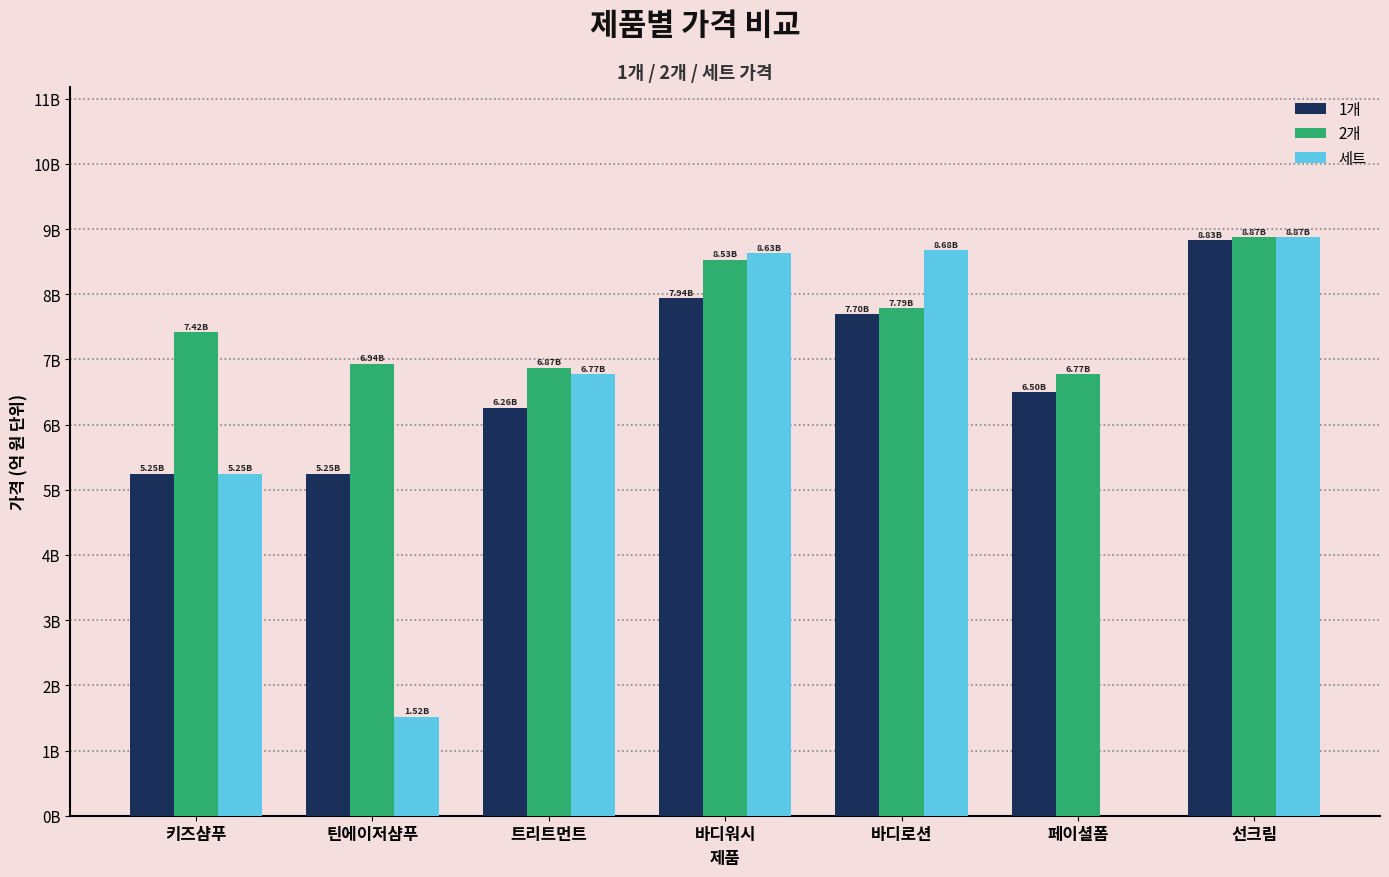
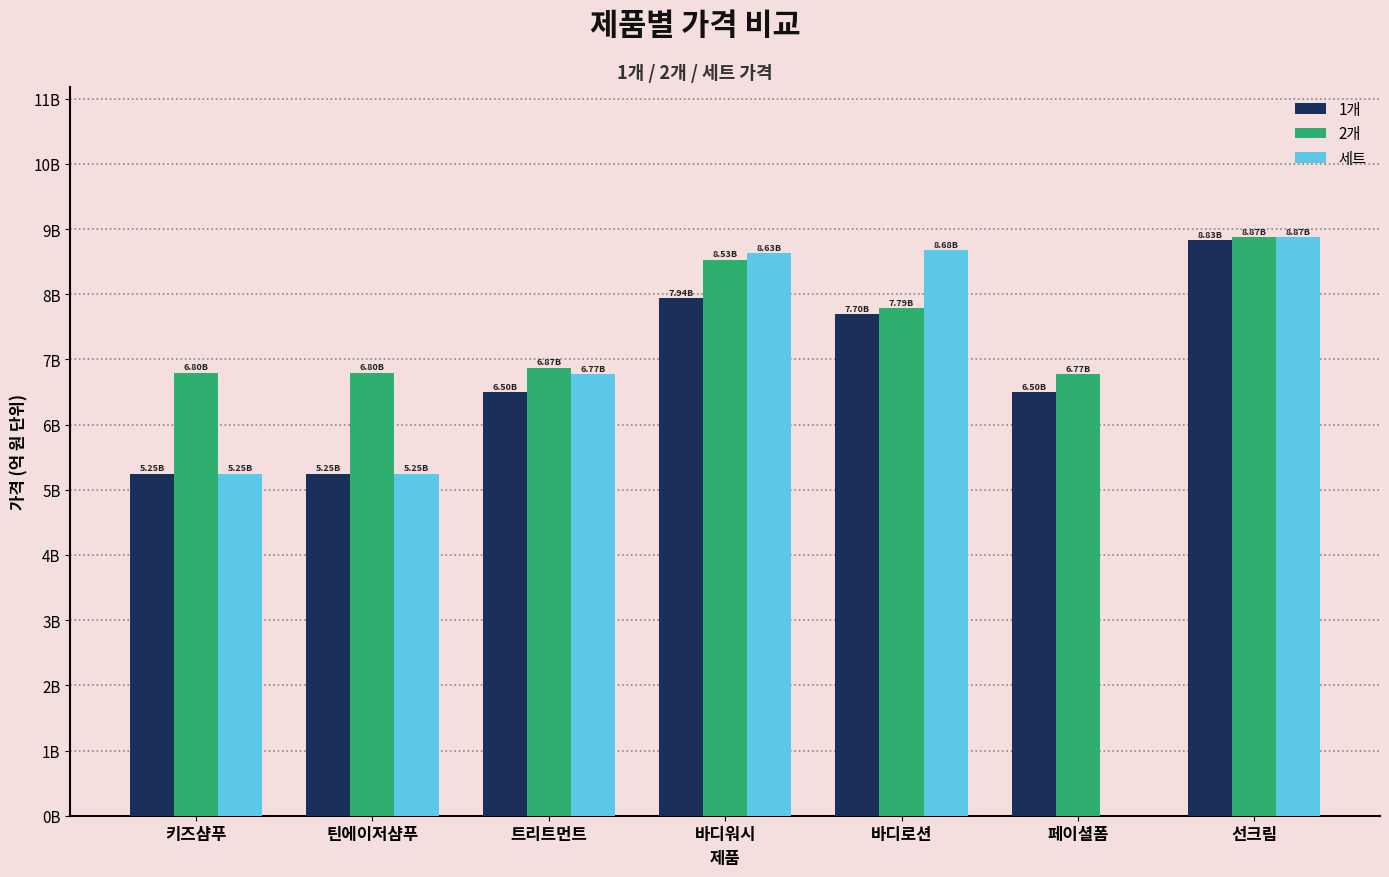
  {
    "1개": {
      "키즈샴푸": "5.25B",
      "틴에이저샴푸": "5.25B",
-     "트리트먼트": "6.26B",
+     "트리트먼트": "6.50B",
      "바디워시": "7.94B",
      "바디로션": "7.70B",
      "페이셜폼": "6.50B",
      "선크림": "8.83B"
    },
    "2개": {
-     "키즈샴푸": "7.42B",
-     "틴에이저샴푸": "6.94B",
+     "키즈샴푸": "6.80B",
+     "틴에이저샴푸": "6.80B",
      "트리트먼트": "6.87B",
      "바디워시": "8.53B",
      "바디로션": "7.79B",
      "페이셜폼": "6.77B",
      "선크림": "8.87B"
    },
    "세트": {
      "키즈샴푸": "5.25B",
-     "틴에이저샴푸": "1.52B",
+     "틴에이저샴푸": "5.25B",
      "트리트먼트": "6.77B",
      "바디워시": "8.63B",
      "바디로션": "8.68B",
      "선크림": "8.87B"
    }
  }
